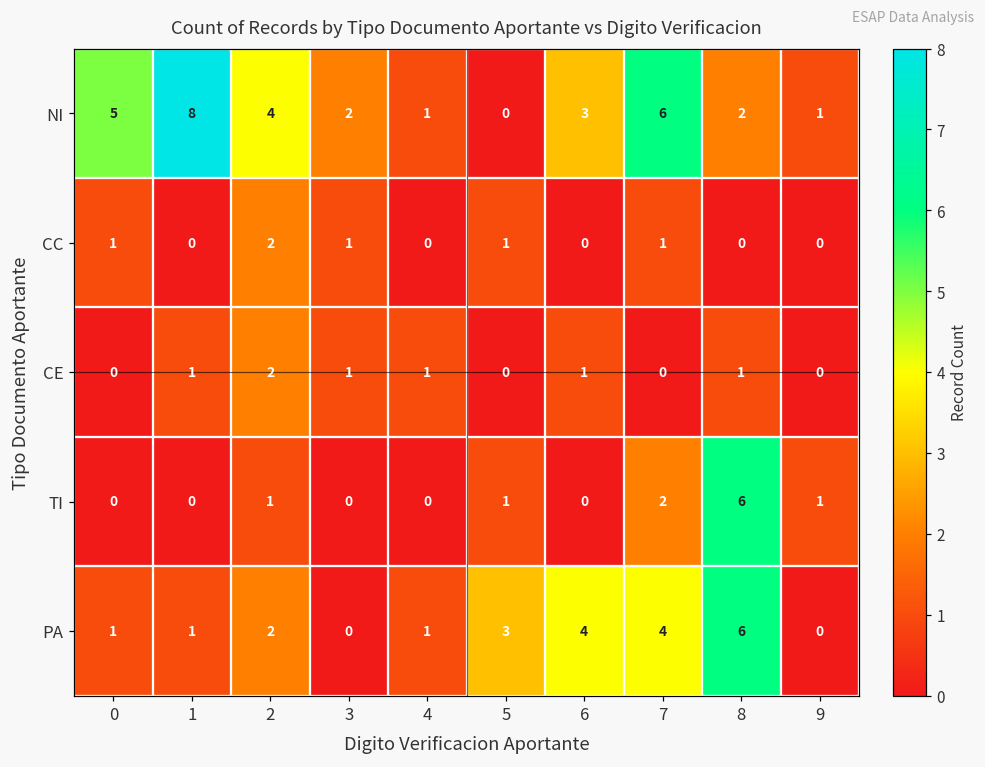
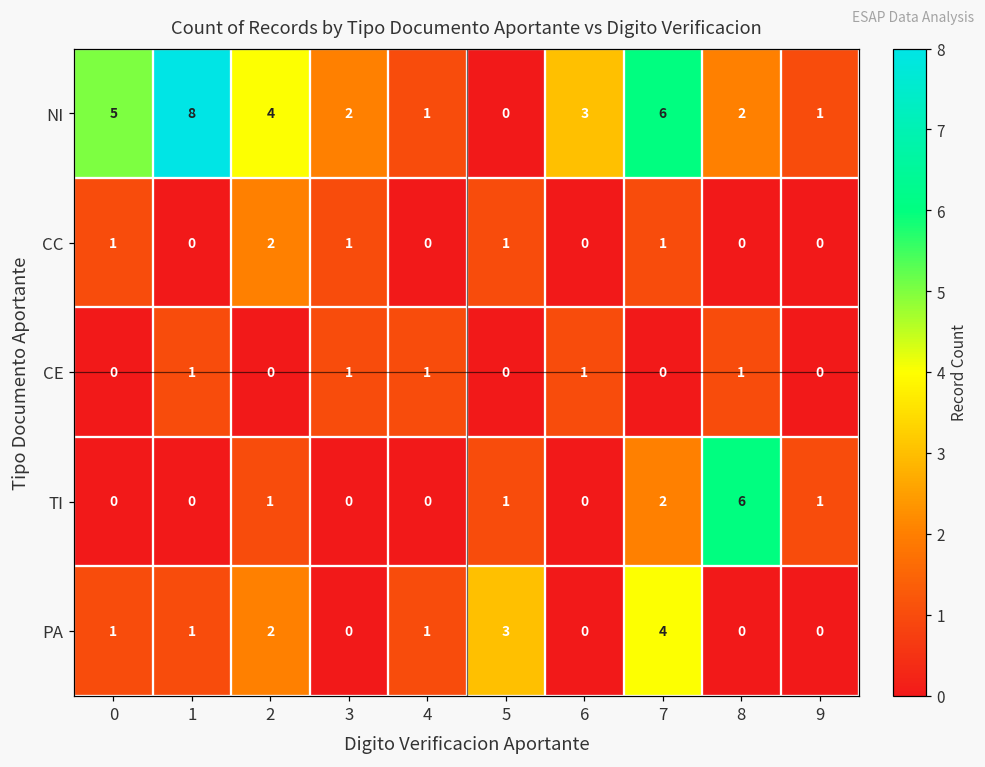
  {
    "NI": {
      "0": 5,
      "1": 8,
      "2": 4,
      "3": 2,
      "4": 1,
      "5": 0,
      "6": 3,
      "7": 6,
      "8": 2,
      "9": 1
    },
    "CC": {
      "0": 1,
      "1": 0,
      "2": 2,
      "3": 1,
      "4": 0,
      "5": 1,
      "6": 0,
      "7": 1,
      "8": 0,
      "9": 0
    },
    "CE": {
      "0": 0,
      "1": 1,
-     "2": 2,
+     "2": 0,
      "3": 1,
      "4": 1,
      "5": 0,
      "6": 1,
      "7": 0,
      "8": 1,
      "9": 0
    },
    "TI": {
      "0": 0,
      "1": 0,
      "2": 1,
      "3": 0,
      "4": 0,
      "5": 1,
      "6": 0,
      "7": 2,
      "8": 6,
      "9": 1
    },
    "PA": {
      "0": 1,
      "1": 1,
      "2": 2,
      "3": 0,
      "4": 1,
      "5": 3,
-     "6": 4,
+     "6": 0,
      "7": 4,
-     "8": 6,
+     "8": 0,
      "9": 0
    }
  }
